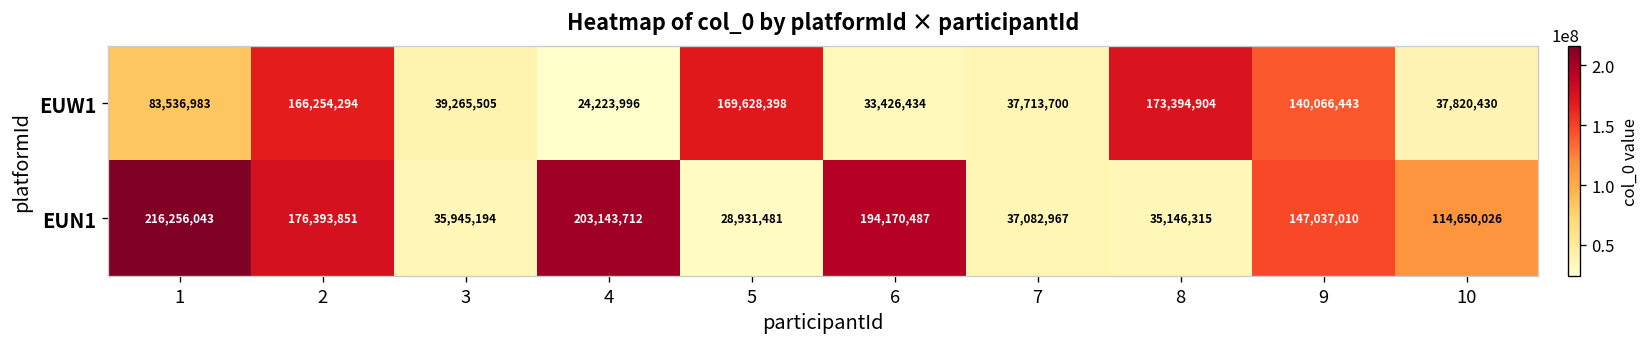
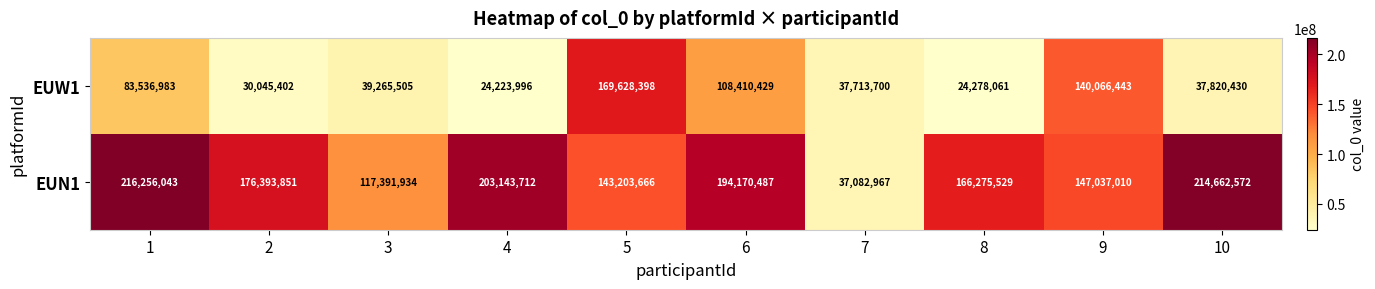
  {
    "EUW1": {
      "1": "83,536,983",
-     "2": "166,254,294",
+     "2": "30,045,402",
      "3": "39,265,505",
      "4": "24,223,996",
      "5": "169,628,398",
-     "6": "33,426,434",
+     "6": "108,410,429",
      "7": "37,713,700",
-     "8": "173,394,904",
+     "8": "24,278,061",
      "9": "140,066,443",
      "10": "37,820,430"
    },
    "EUN1": {
      "1": "216,256,043",
      "2": "176,393,851",
-     "3": "35,945,194",
+     "3": "117,391,934",
      "4": "203,143,712",
-     "5": "28,931,481",
+     "5": "143,203,666",
      "6": "194,170,487",
      "7": "37,082,967",
-     "8": "35,146,315",
+     "8": "166,275,529",
      "9": "147,037,010",
-     "10": "114,650,026"
+     "10": "214,662,572"
    }
  }
